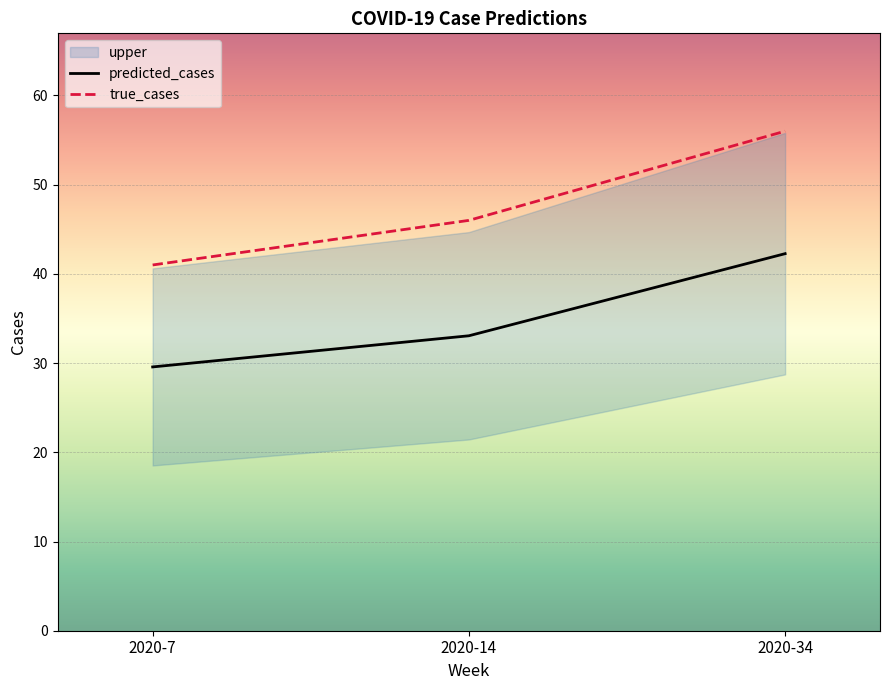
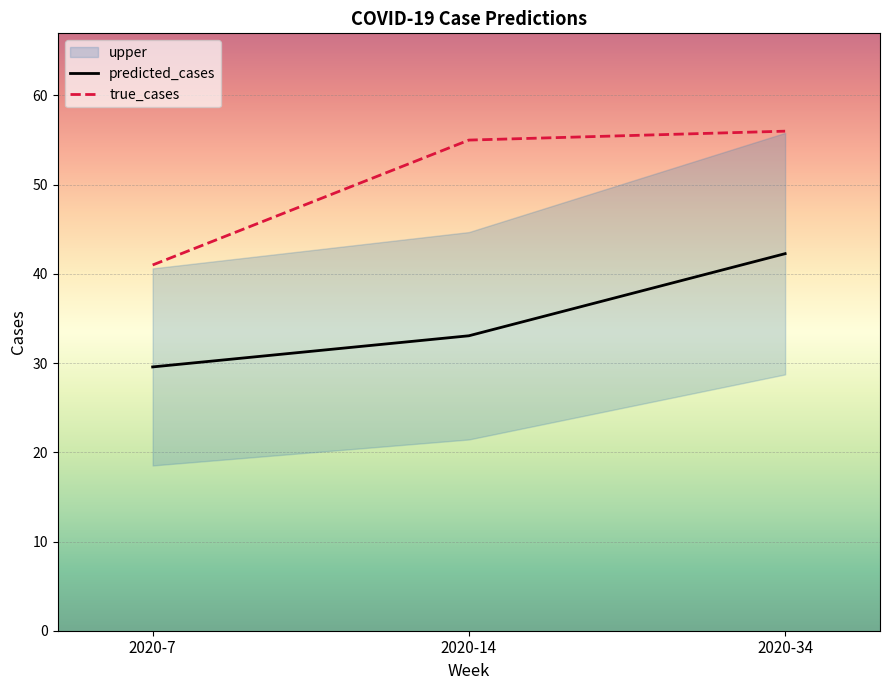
  {
    "true_cases": {
      "2020-7": 41,
-     "2020-14": 46
+     "2020-14": 55
    }
  }
